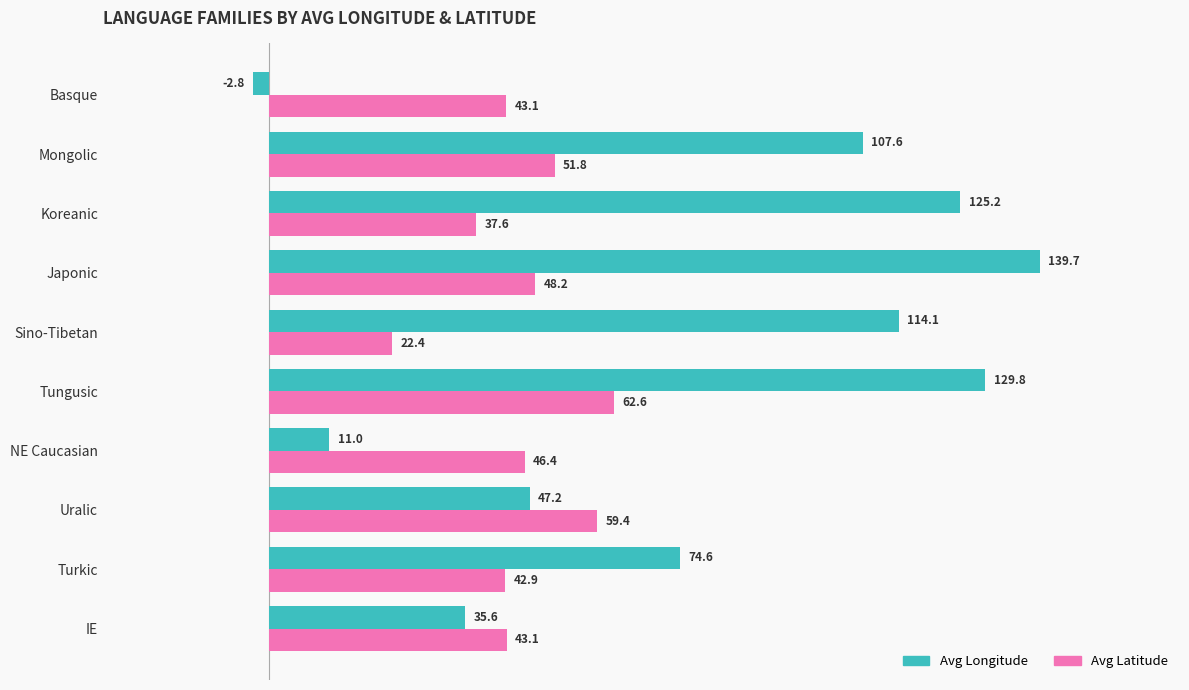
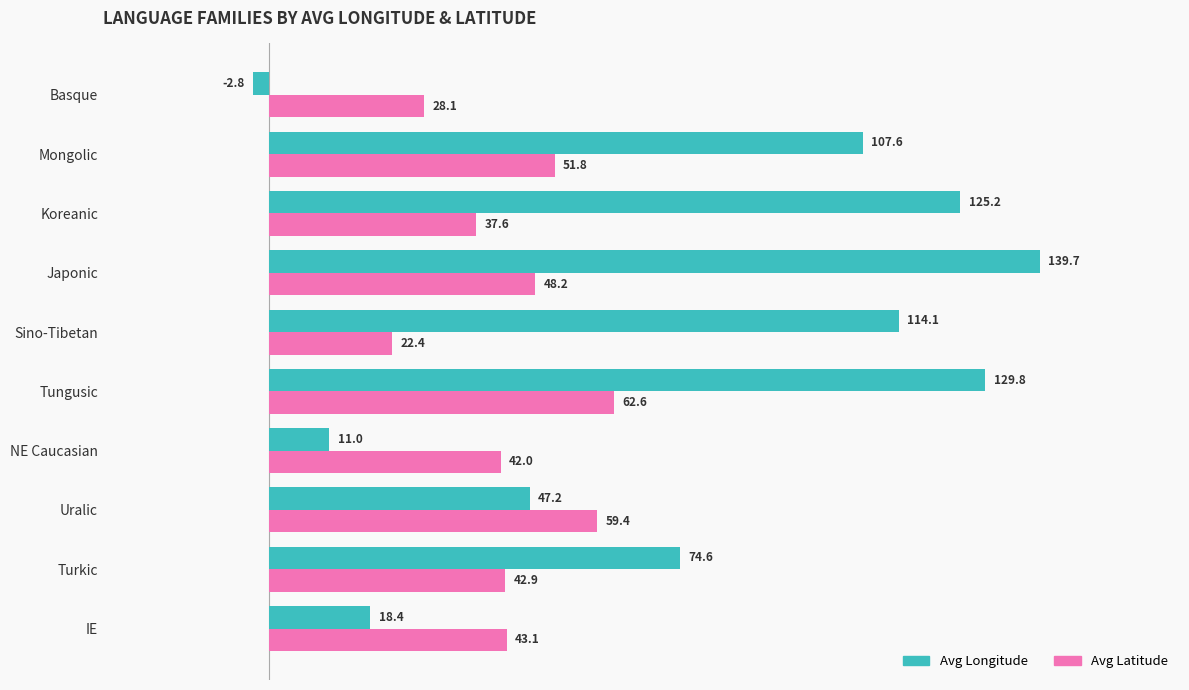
  {
    "Avg Longitude": {
      "Basque": -2.8,
      "Mongolic": 107.6,
      "Koreanic": 125.2,
      "Japonic": 139.7,
      "Sino-Tibetan": 114.1,
      "Tungusic": 129.8,
      "NE Caucasian": 11.0,
      "Uralic": 47.2,
      "Turkic": 74.6,
-     "IE": 35.6
+     "IE": 18.4
    },
    "Avg Latitude": {
-     "Basque": 43.1,
+     "Basque": 28.1,
      "Mongolic": 51.8,
      "Koreanic": 37.6,
      "Japonic": 48.2,
      "Sino-Tibetan": 22.4,
      "Tungusic": 62.6,
-     "NE Caucasian": 46.4,
+     "NE Caucasian": 42.0,
      "Uralic": 59.4,
      "Turkic": 42.9,
      "IE": 43.1
    }
  }
